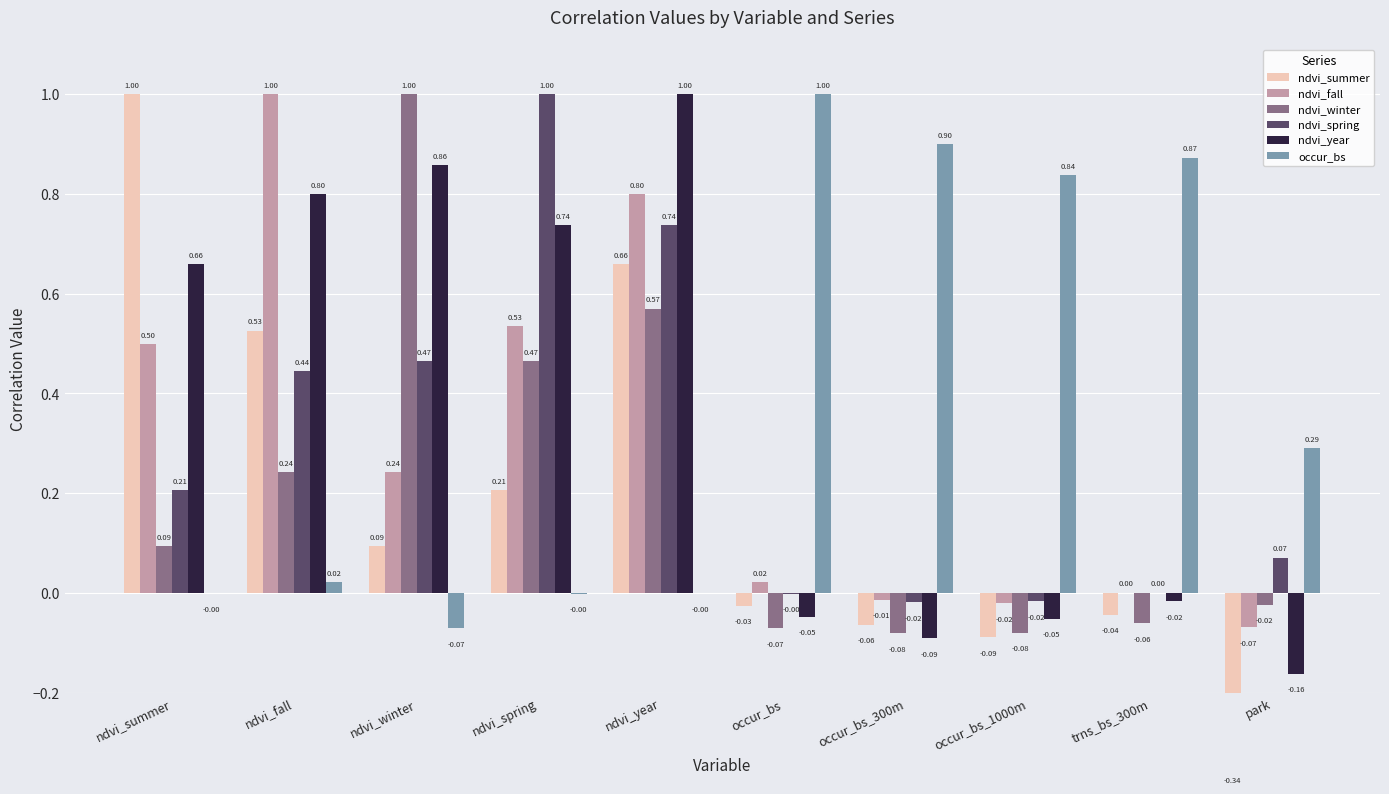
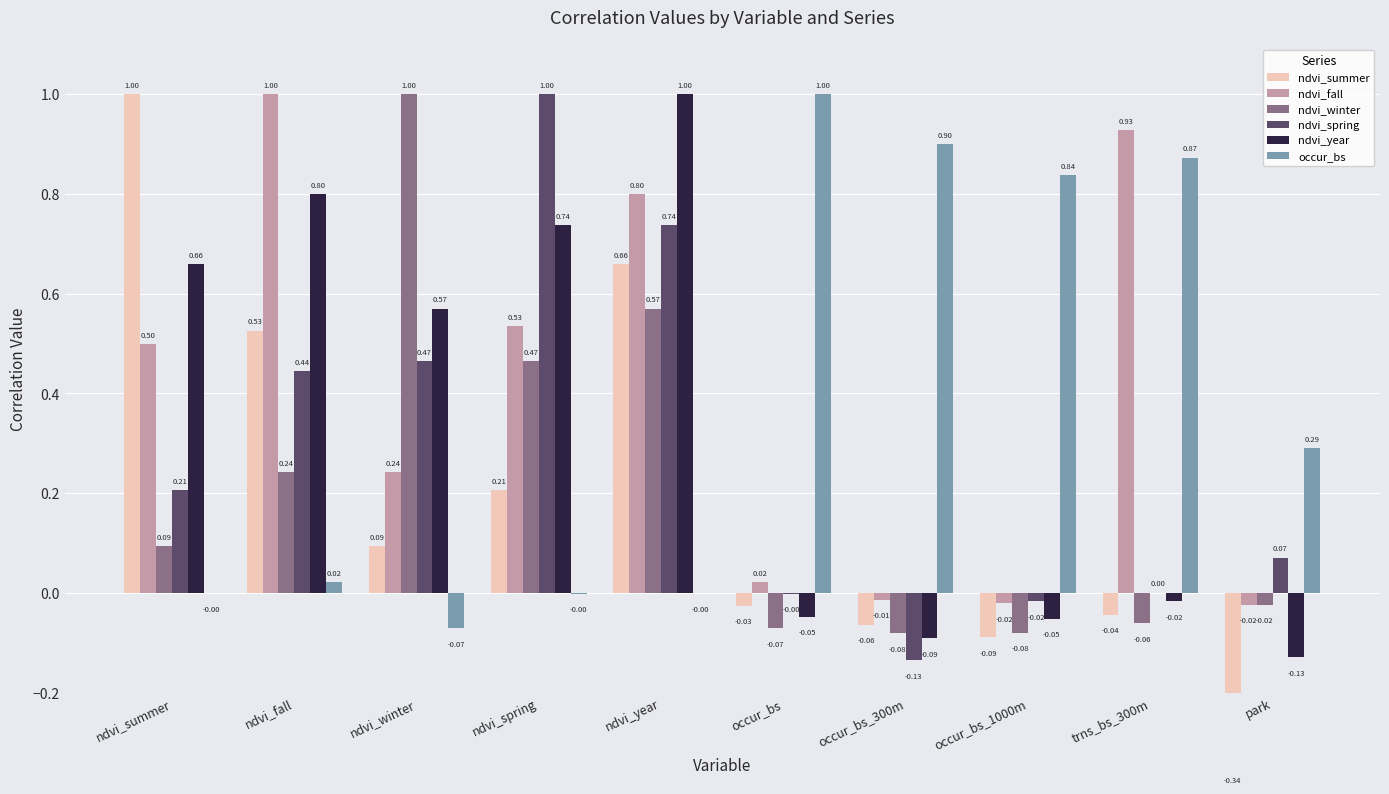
  {
    "ndvi_summer": {
      "ndvi_summer": 1.00,
      "ndvi_fall": 0.53,
      "ndvi_winter": 0.09,
      "ndvi_spring": 0.21,
      "ndvi_year": 0.66,
      "occur_bs": -0.03,
      "occur_bs_300m": -0.06,
      "occur_bs_1000m": -0.09,
      "trns_bs_300m": -0.04
    },
    "ndvi_fall": {
      "ndvi_summer": 0.50,
      "ndvi_fall": 1.00,
      "ndvi_winter": 0.24,
      "ndvi_spring": 0.53,
      "ndvi_year": 0.80,
      "occur_bs": 0.02,
      "occur_bs_300m": -0.01,
      "occur_bs_1000m": -0.02,
-     "trns_bs_300m": 0.00,
-     "park": -0.07
+     "trns_bs_300m": 0.93,
+     "park": -0.02
    },
    "ndvi_spring": {
      "ndvi_summer": 0.21,
      "ndvi_fall": 0.44,
      "ndvi_winter": 0.47,
      "ndvi_spring": 1.00,
      "ndvi_year": 0.74,
      "occur_bs": -0.00,
-     "occur_bs_300m": -0.02,
+     "occur_bs_300m": -0.13,
      "occur_bs_1000m": -0.02,
      "trns_bs_300m": 0.00,
      "park": 0.07
    },
    "ndvi_year": {
      "ndvi_summer": 0.66,
      "ndvi_fall": 0.80,
-     "ndvi_winter": 0.86,
+     "ndvi_winter": 0.57,
      "ndvi_spring": 0.74,
      "ndvi_year": 1.00,
      "occur_bs": -0.05,
      "occur_bs_300m": -0.09,
      "occur_bs_1000m": -0.05,
      "trns_bs_300m": -0.02,
-     "park": -0.16
+     "park": -0.13
    }
  }
